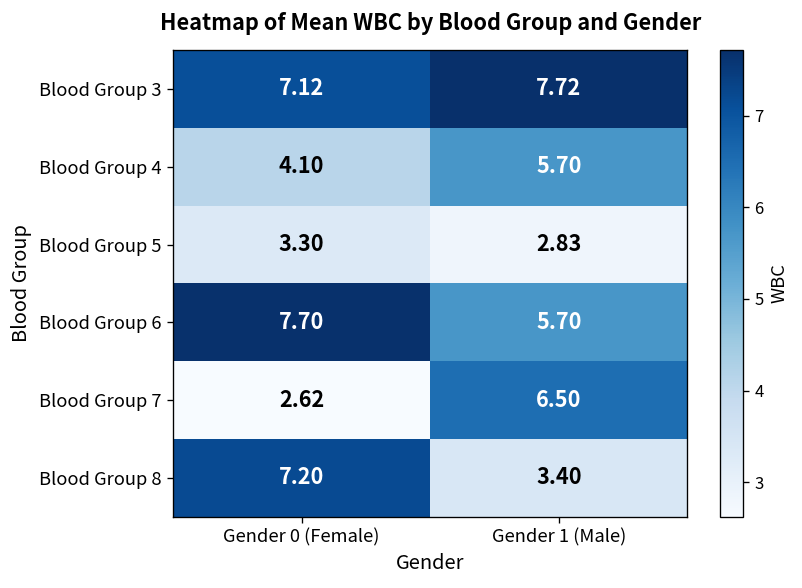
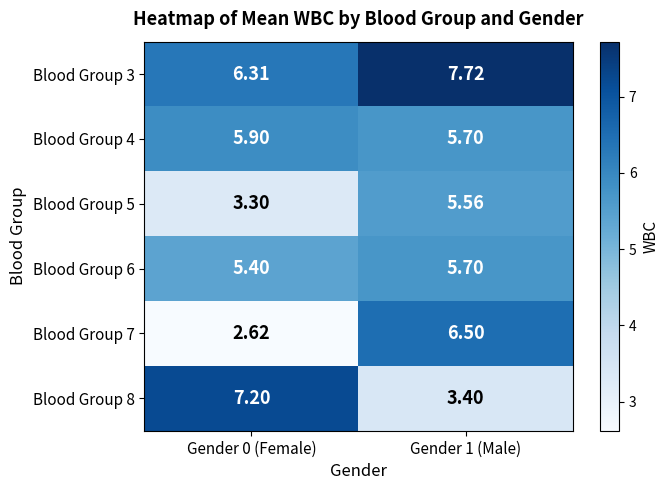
  {
    "Blood Group 3": {
-     "Gender 0 (Female)": 7.12,
+     "Gender 0 (Female)": 6.31,
      "Gender 1 (Male)": 7.72
    },
    "Blood Group 4": {
-     "Gender 0 (Female)": 4.10,
+     "Gender 0 (Female)": 5.90,
      "Gender 1 (Male)": 5.70
    },
    "Blood Group 5": {
      "Gender 0 (Female)": 3.30,
-     "Gender 1 (Male)": 2.83
+     "Gender 1 (Male)": 5.56
    },
    "Blood Group 6": {
-     "Gender 0 (Female)": 7.70,
+     "Gender 0 (Female)": 5.40,
      "Gender 1 (Male)": 5.70
    },
    "Blood Group 7": {
      "Gender 0 (Female)": 2.62,
      "Gender 1 (Male)": 6.50
    },
    "Blood Group 8": {
      "Gender 0 (Female)": 7.20,
      "Gender 1 (Male)": 3.40
    }
  }
